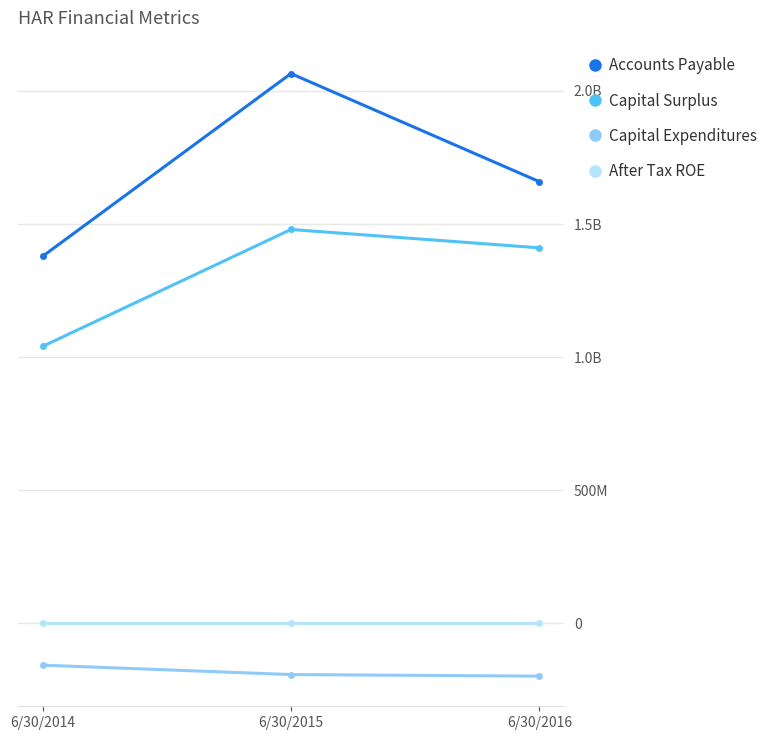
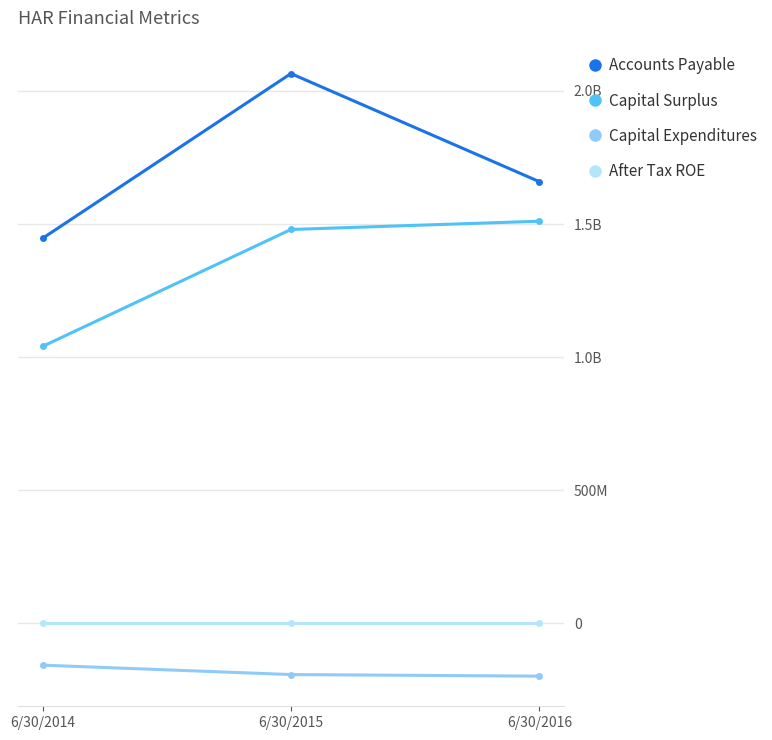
  {
    "Accounts Payable": {
-     "6/30/2014": 1380000000,
+     "6/30/2014": 1450000000,
      "6/30/2015": 2070000000,
      "6/30/2016": 1660000000
    },
    "Capital Surplus": {
      "6/30/2014": 1040000000,
      "6/30/2015": 1480000000,
-     "6/30/2016": 1410000000
+     "6/30/2016": 1510000000
    }
  }
